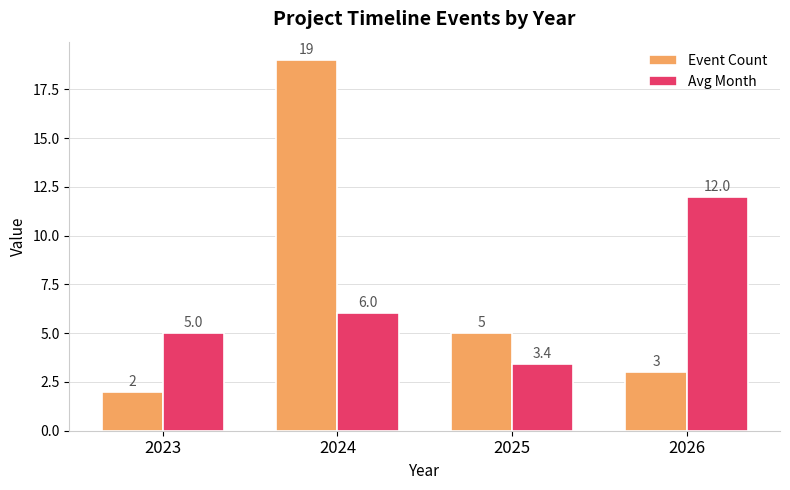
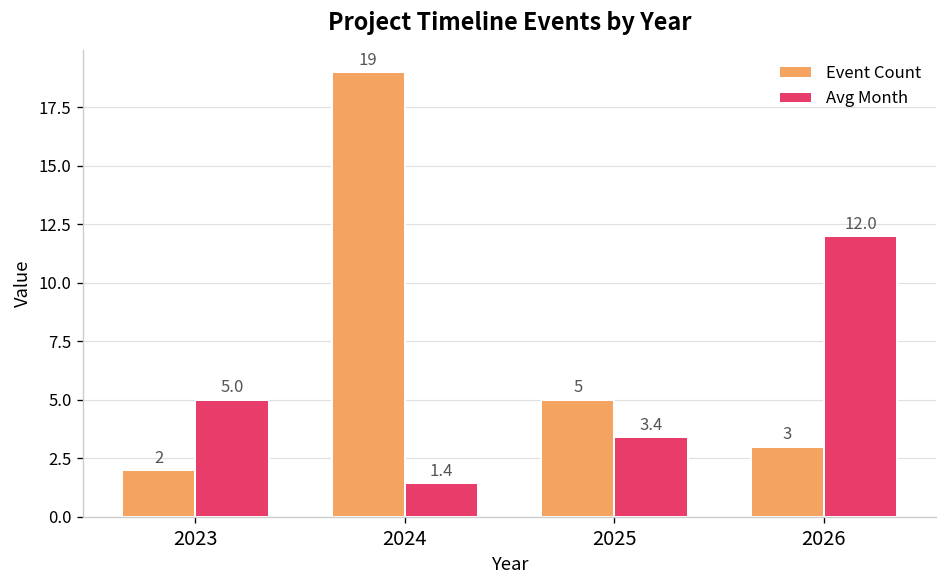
  {
    "Event Count": {
      "2023": 2,
      "2024": 19,
      "2025": 5,
      "2026": 3
    },
    "Avg Month": {
      "2023": 5.0,
-     "2024": 6.0,
+     "2024": 1.4,
      "2025": 3.4,
      "2026": 12.0
    }
  }
